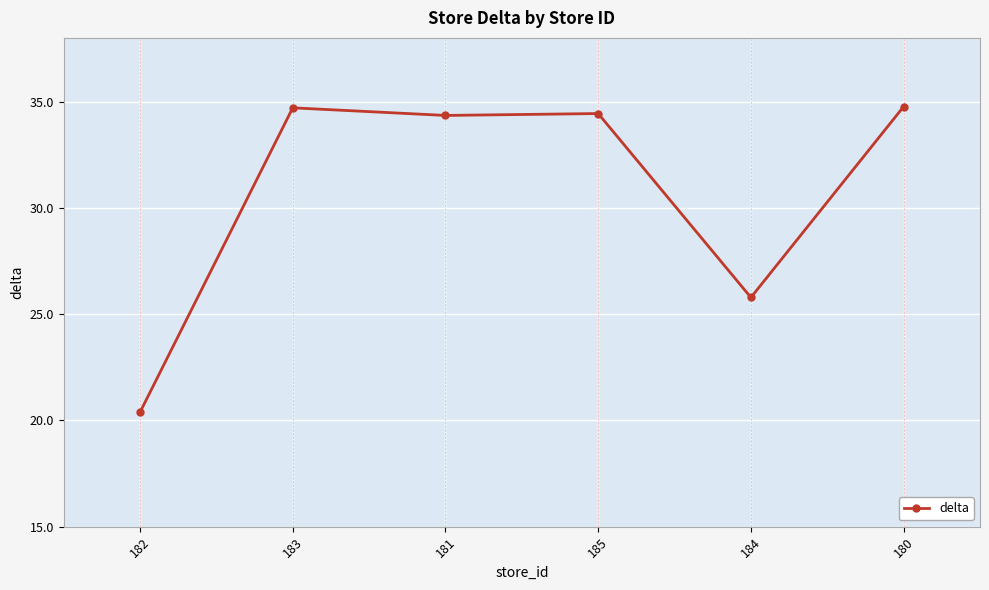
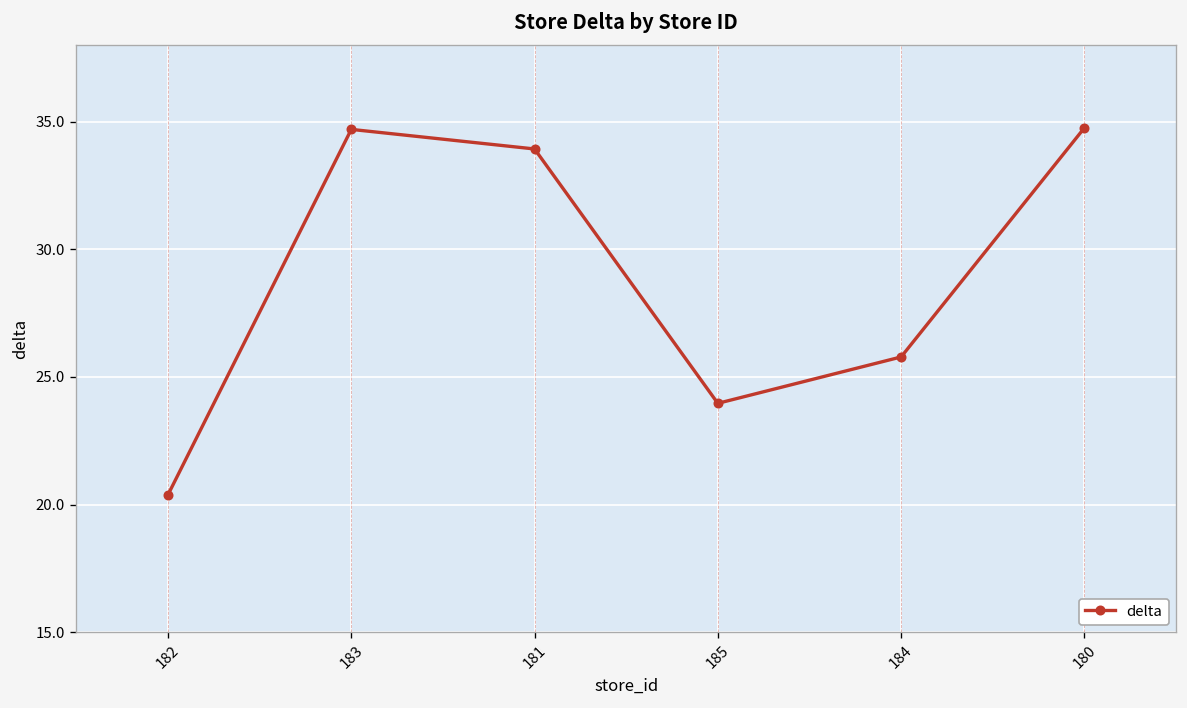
  {
    "182": 20.4,
    "183": 34.7,
-   "181": 34.4,
-   "185": 34.4,
+   "181": 33.9,
+   "185": 24.0,
    "184": 25.8,
    "180": 34.8
  }
